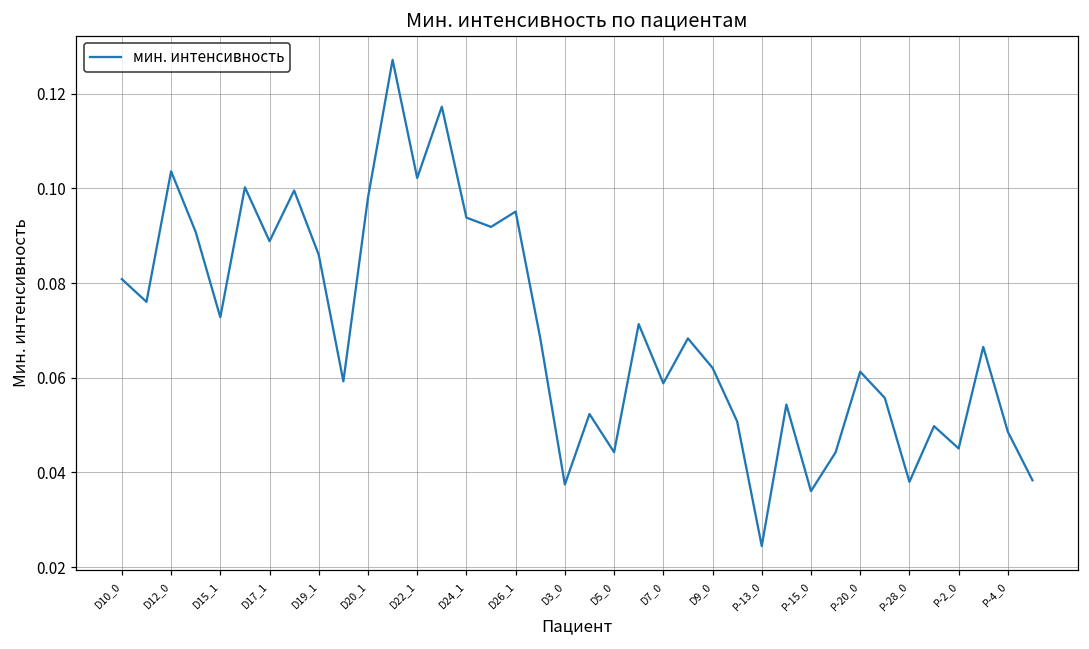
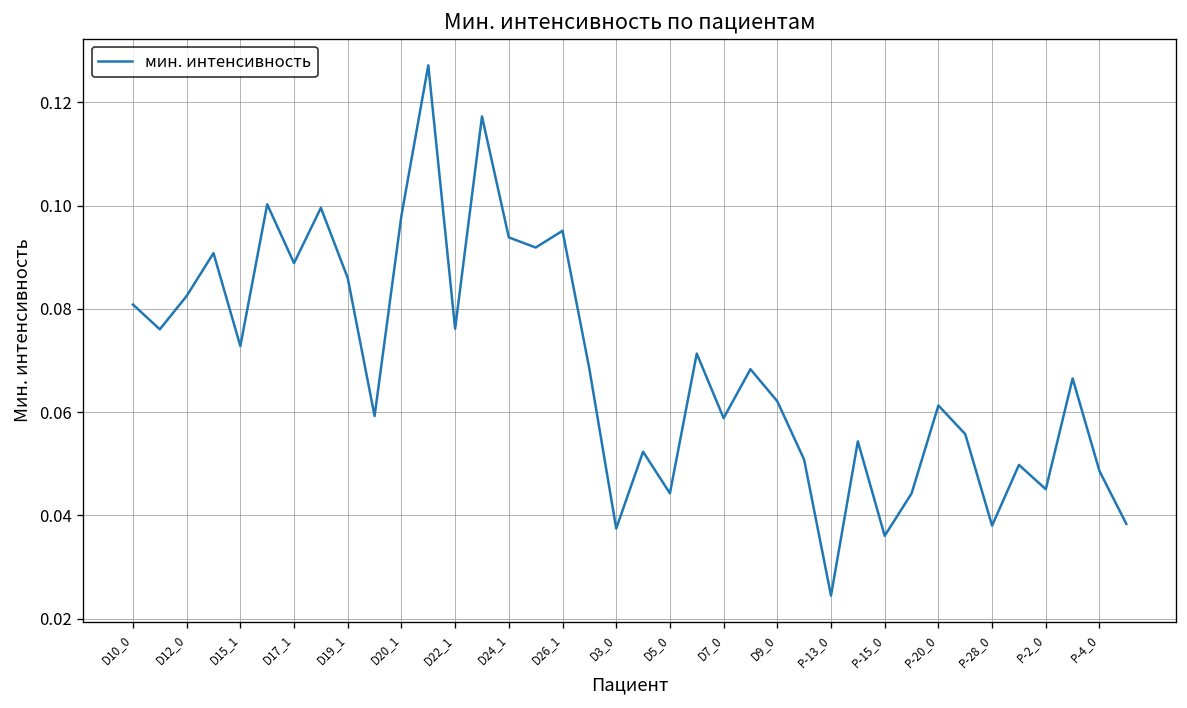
  {
    "D10_0": 0.081,
-   "D12_0": 0.104,
+   "D12_0": 0.082,
    "D15_1": 0.073,
    "D17_1": 0.089,
    "D19_1": 0.086,
    "D20_1": 0.098,
-   "D22_1": 0.102,
+   "D22_1": 0.076,
    "D24_1": 0.094,
    "D26_1": 0.095,
    "D3_0": 0.037,
    "D5_0": 0.044,
    "D7_0": 0.059,
    "D9_0": 0.062,
    "P-13_0": 0.024,
    "P-15_0": 0.036,
    "P-20_0": 0.061,
    "P-28_0": 0.038,
    "P-2_0": 0.045,
    "P-4_0": 0.049
  }
